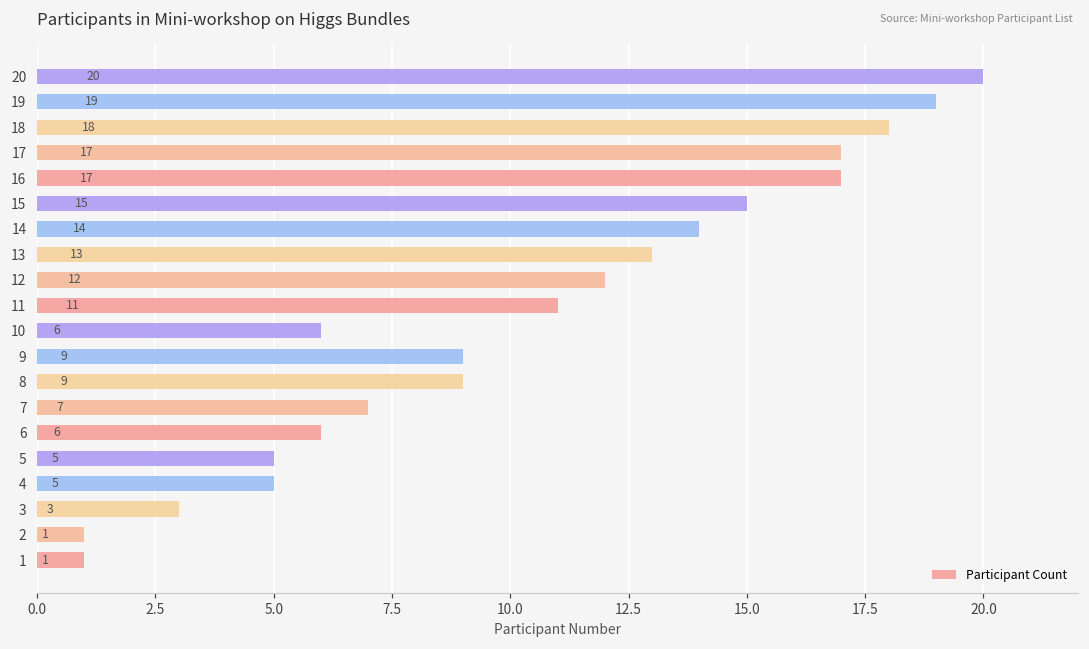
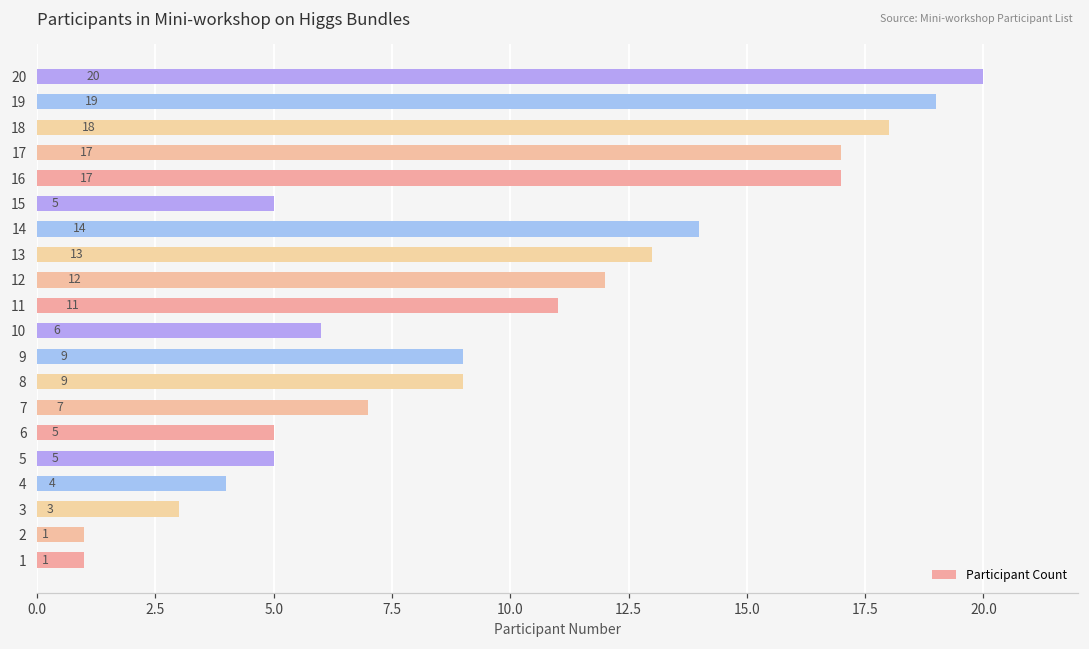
  {
    "20": 20,
    "19": 19,
    "18": 18,
    "17": 17,
    "16": 17,
-   "15": 15,
+   "15": 5,
    "14": 14,
    "13": 13,
    "12": 12,
    "11": 11,
    "10": 6,
    "9": 9,
    "8": 9,
    "7": 7,
-   "6": 6,
+   "6": 5,
    "5": 5,
-   "4": 5,
+   "4": 4,
    "3": 3,
    "2": 1,
    "1": 1
  }
